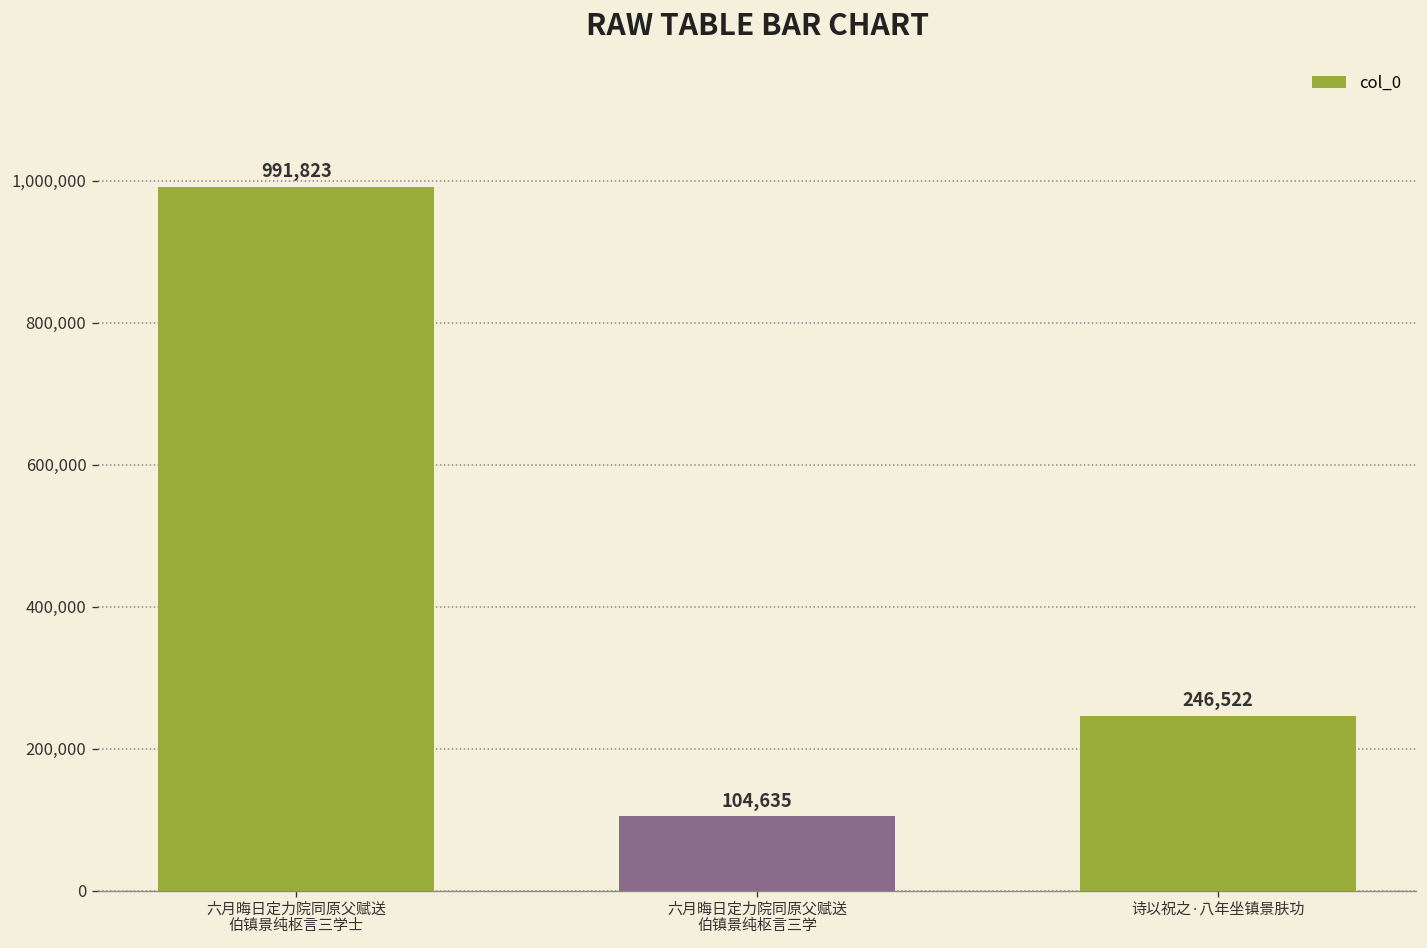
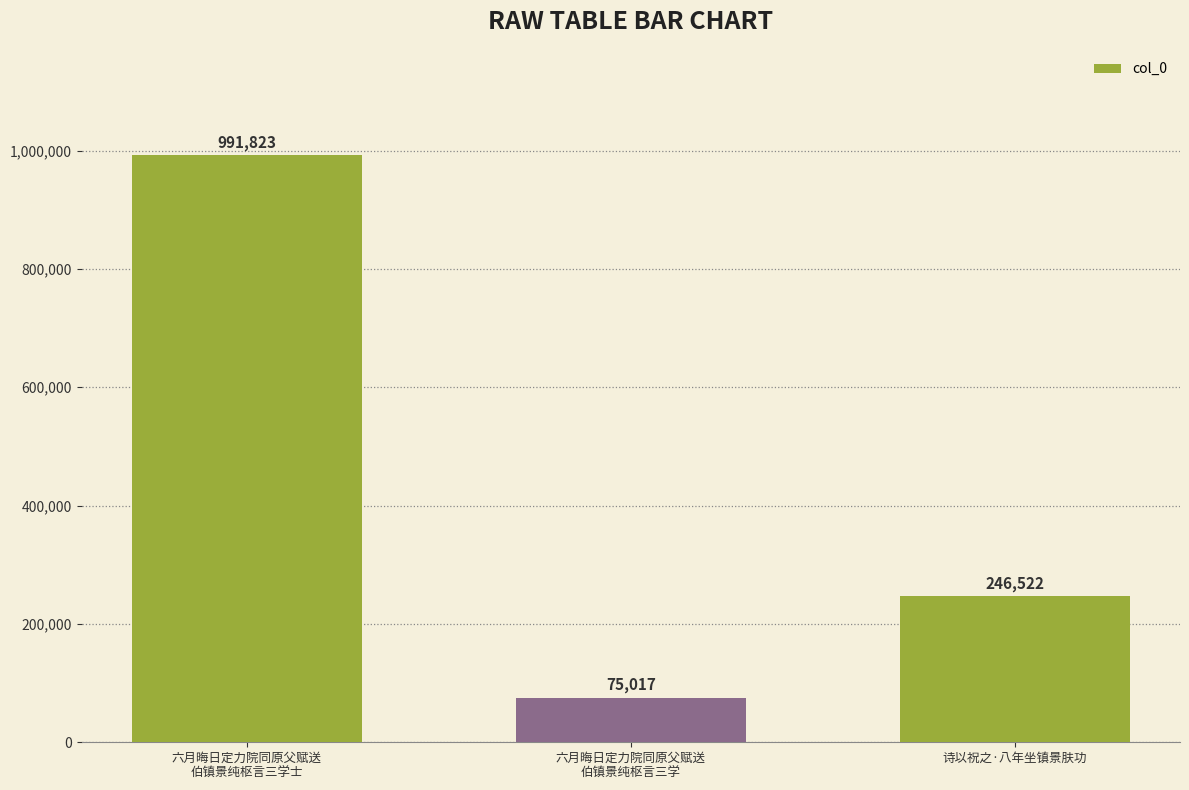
  {
    "六月晦日定力院同原父赋送 伯镇景纯枢言三学士": "991,823",
-   "六月晦日定力院同原父赋送 伯镇景纯枢言三学": "104,635",
+   "六月晦日定力院同原父赋送 伯镇景纯枢言三学": "75,017",
    "诗以祝之·八年坐镇景肤功": "246,522"
  }
